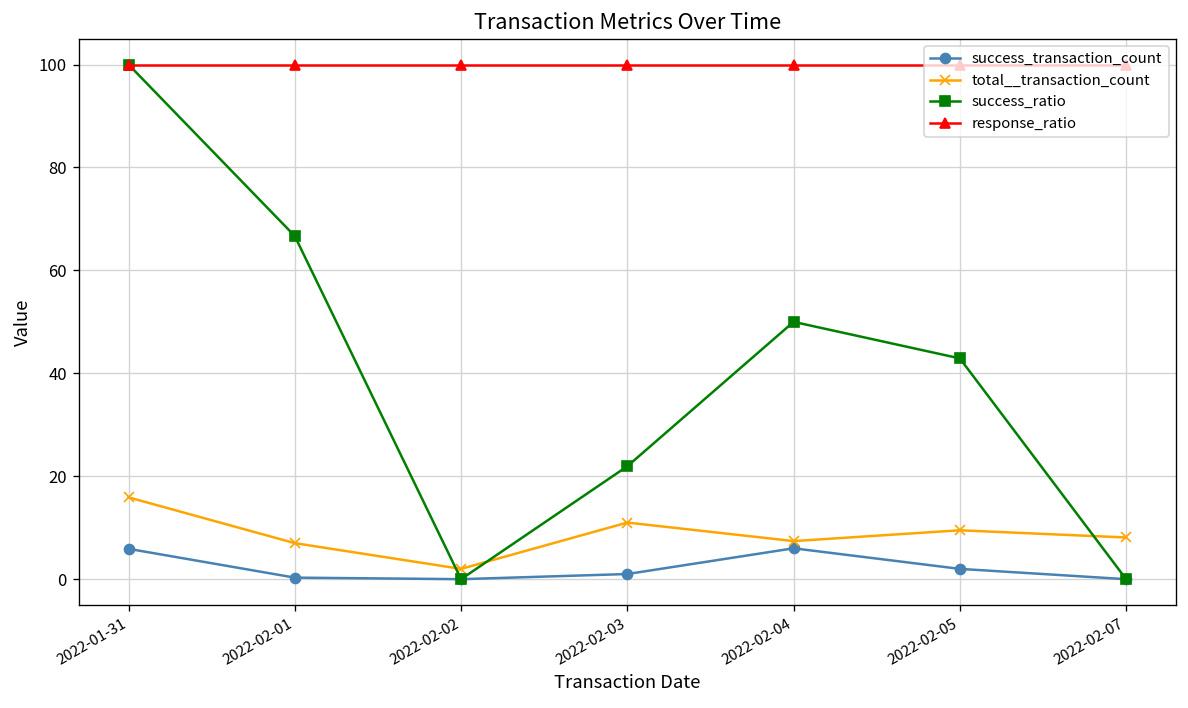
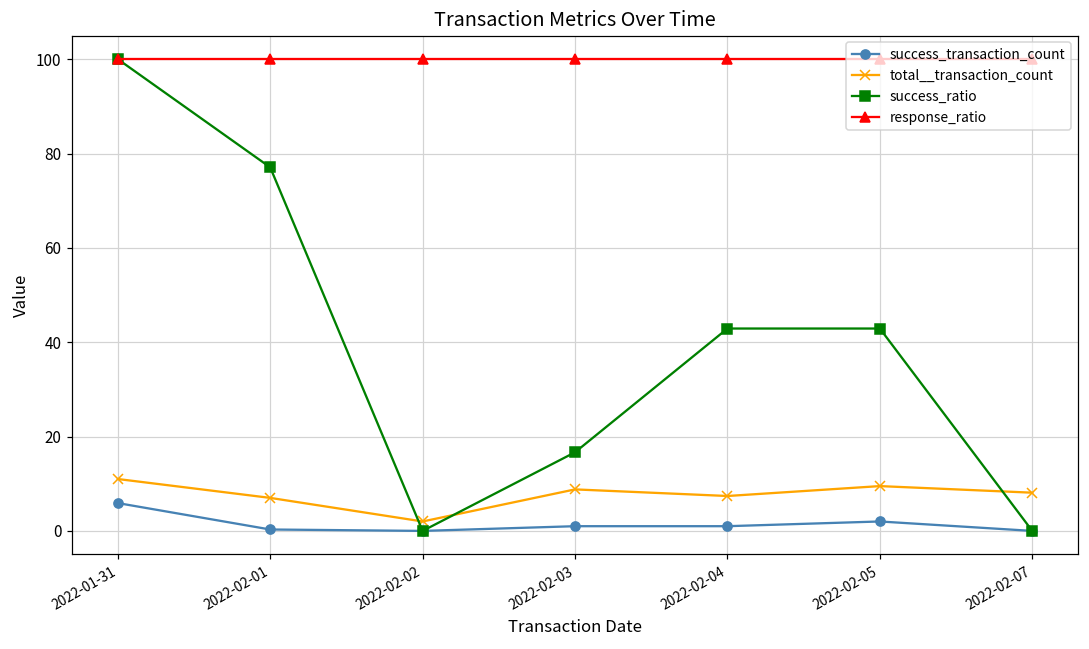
  {
    "success_transaction_count": {
      "2022-01-31": 6,
      "2022-02-01": 0,
      "2022-02-03": 1,
-     "2022-02-04": 6,
+     "2022-02-04": 1,
      "2022-02-05": 2
    },
    "total__transaction_count": {
-     "2022-01-31": 16,
+     "2022-01-31": 11,
      "2022-02-01": 7,
      "2022-02-02": 2,
-     "2022-02-03": 11,
+     "2022-02-03": 9,
      "2022-02-04": 7,
      "2022-02-05": 10,
      "2022-02-07": 8
    },
    "success_ratio": {
-     "2022-02-01": 67,
-     "2022-02-03": 22,
-     "2022-02-04": 50,
+     "2022-02-01": 77,
+     "2022-02-03": 17,
+     "2022-02-04": 43,
      "2022-02-05": 43
    },
    "response_ratio": {
      "2022-02-01": 100,
      "2022-02-02": 100,
      "2022-02-03": 100,
      "2022-02-04": 100
    }
  }
